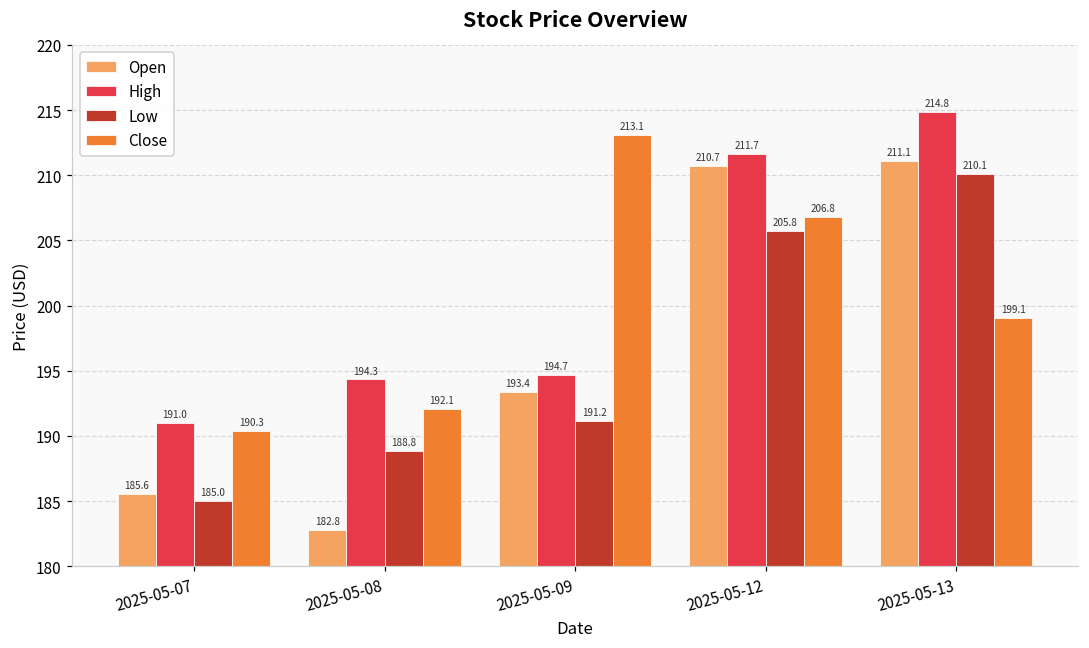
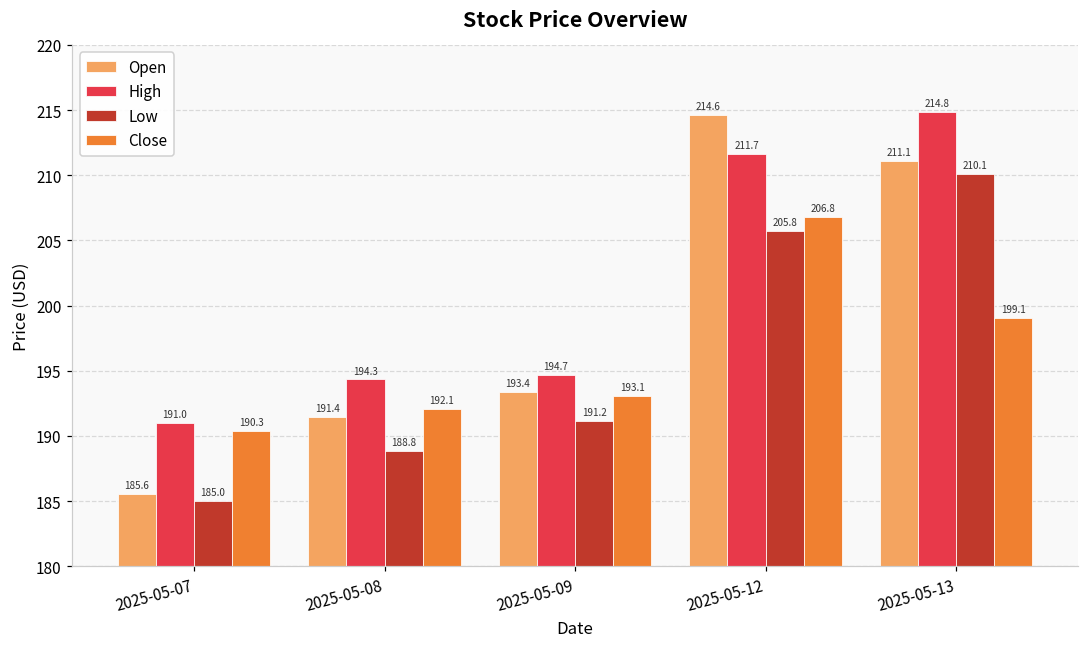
  {
    "Open": {
      "2025-05-07": 185.6,
-     "2025-05-08": 182.8,
+     "2025-05-08": 191.4,
      "2025-05-09": 193.4,
-     "2025-05-12": 210.7,
+     "2025-05-12": 214.6,
      "2025-05-13": 211.1
    },
    "Close": {
      "2025-05-07": 190.3,
      "2025-05-08": 192.1,
-     "2025-05-09": 213.1,
+     "2025-05-09": 193.1,
      "2025-05-12": 206.8,
      "2025-05-13": 199.1
    }
  }
